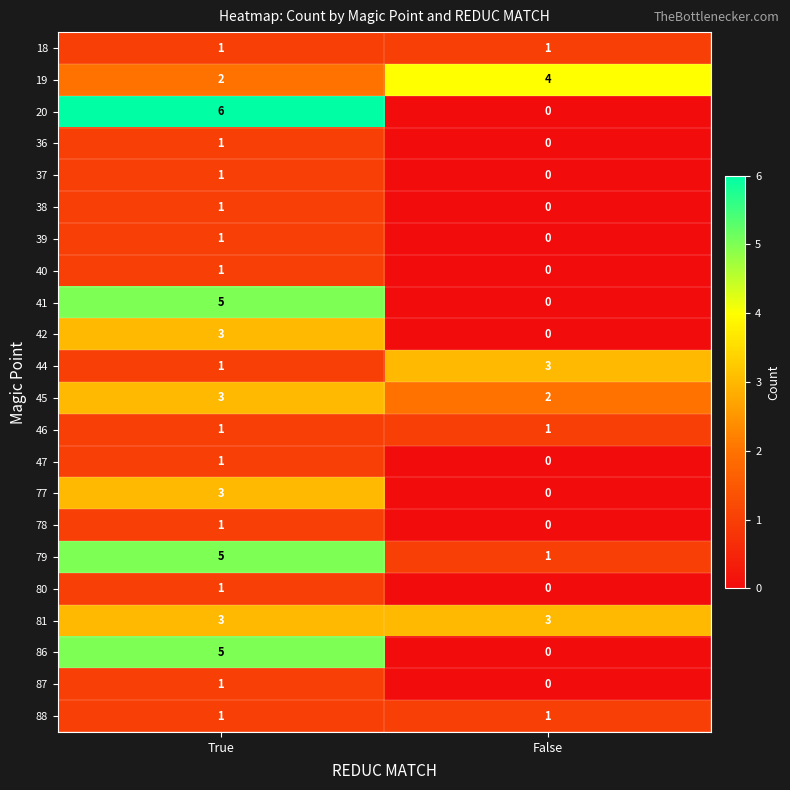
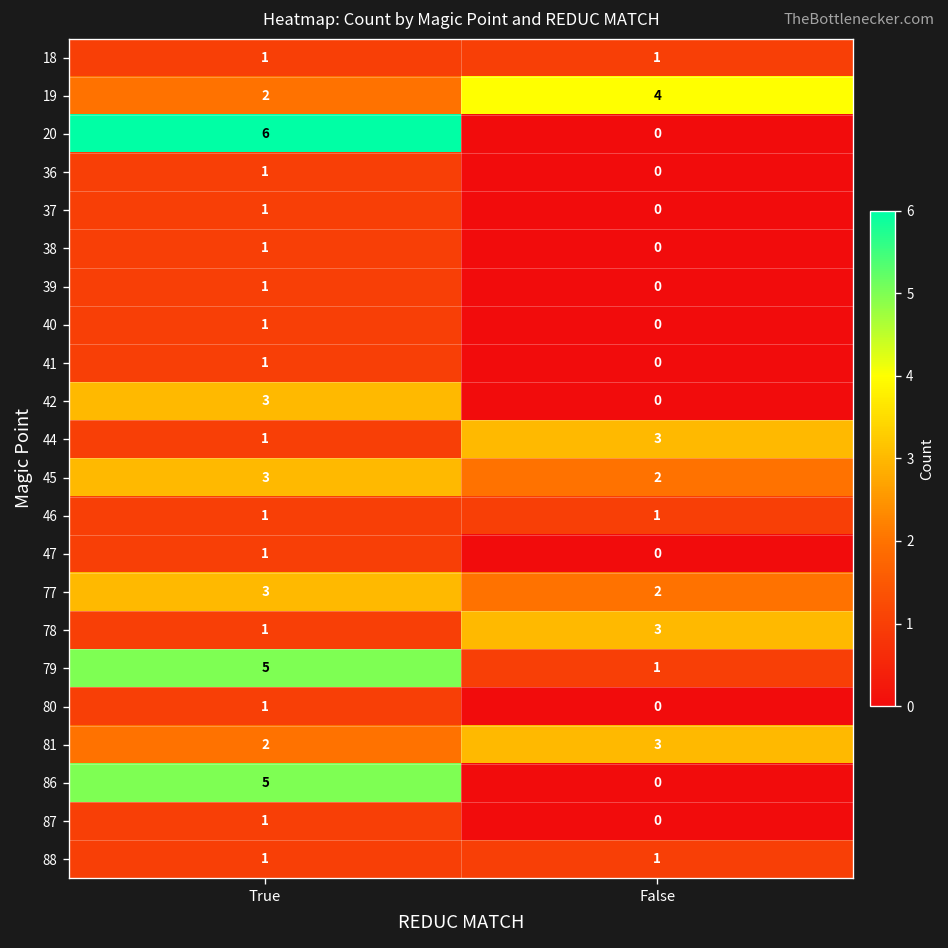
  {
    "18": {
      "True": 1,
      "False": 1
    },
    "19": {
      "True": 2,
      "False": 4
    },
    "20": {
      "True": 6,
      "False": 0
    },
    "36": {
      "True": 1,
      "False": 0
    },
    "37": {
      "True": 1,
      "False": 0
    },
    "38": {
      "True": 1,
      "False": 0
    },
    "39": {
      "True": 1,
      "False": 0
    },
    "40": {
      "True": 1,
      "False": 0
    },
    "41": {
-     "True": 5,
+     "True": 1,
      "False": 0
    },
    "42": {
      "True": 3,
      "False": 0
    },
    "44": {
      "True": 1,
      "False": 3
    },
    "45": {
      "True": 3,
      "False": 2
    },
    "46": {
      "True": 1,
      "False": 1
    },
    "47": {
      "True": 1,
      "False": 0
    },
    "77": {
      "True": 3,
-     "False": 0
+     "False": 2
    },
    "78": {
      "True": 1,
-     "False": 0
+     "False": 3
    },
    "79": {
      "True": 5,
      "False": 1
    },
    "80": {
      "True": 1,
      "False": 0
    },
    "81": {
-     "True": 3,
+     "True": 2,
      "False": 3
    },
    "86": {
      "True": 5,
      "False": 0
    },
    "87": {
      "True": 1,
      "False": 0
    },
    "88": {
      "True": 1,
      "False": 1
    }
  }
